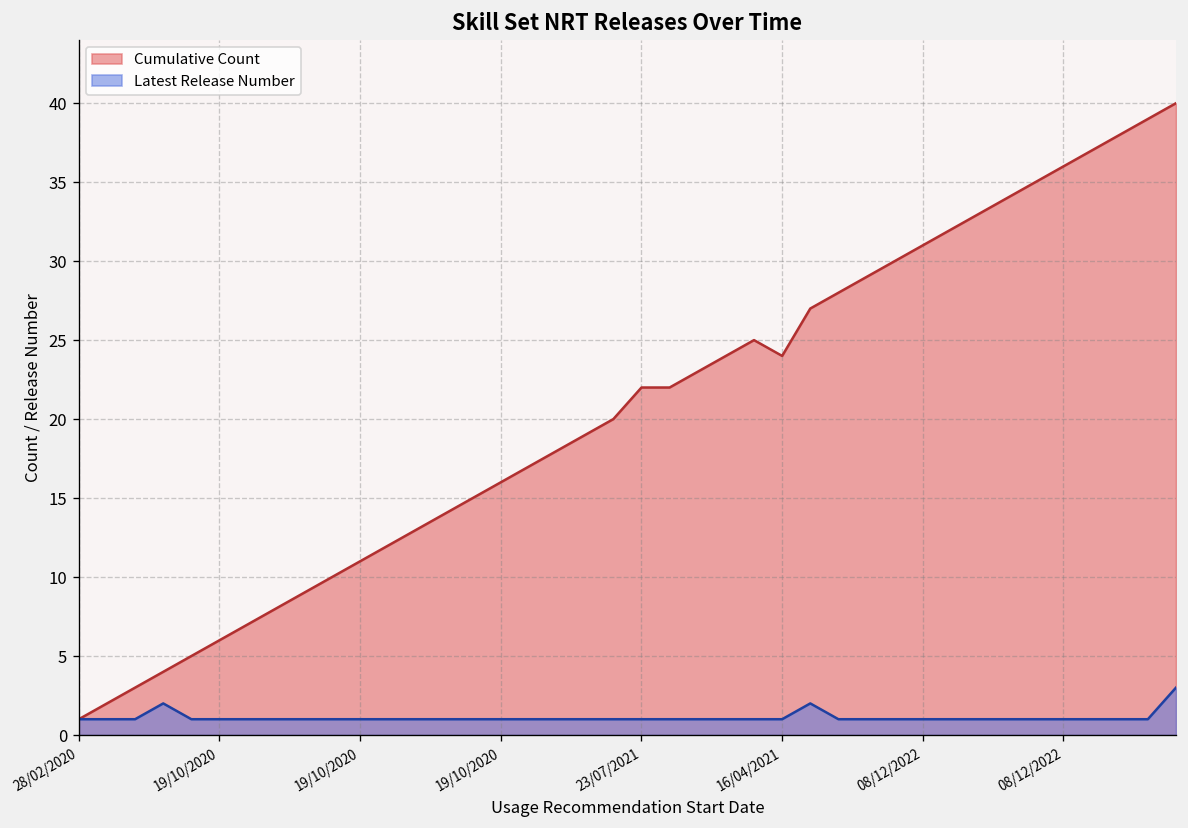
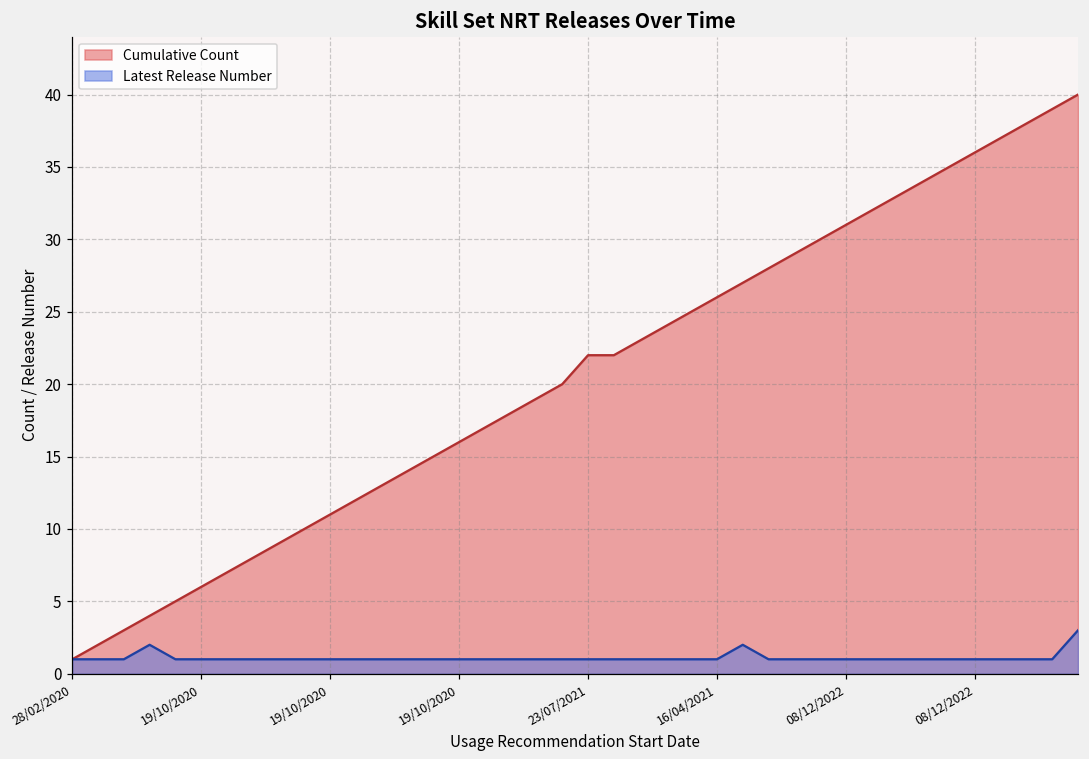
  {
    "Cumulative Count": {
      "23/07/2021": 22,
-     "16/04/2021": 24
+     "16/04/2021": 26
    },
    "Latest Release Number": {
      "23/07/2021": 1,
      "16/04/2021": 1
    }
  }
